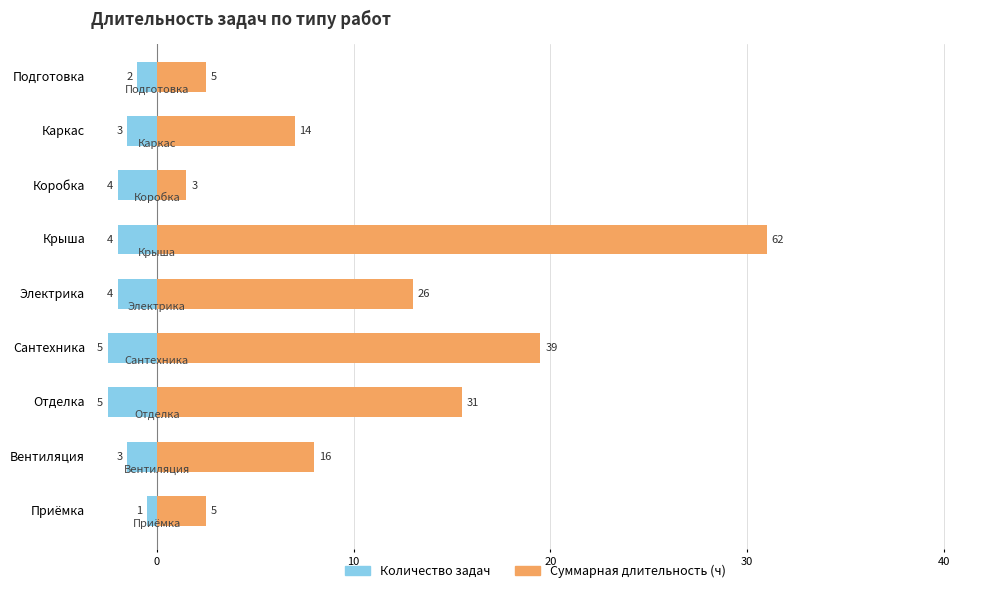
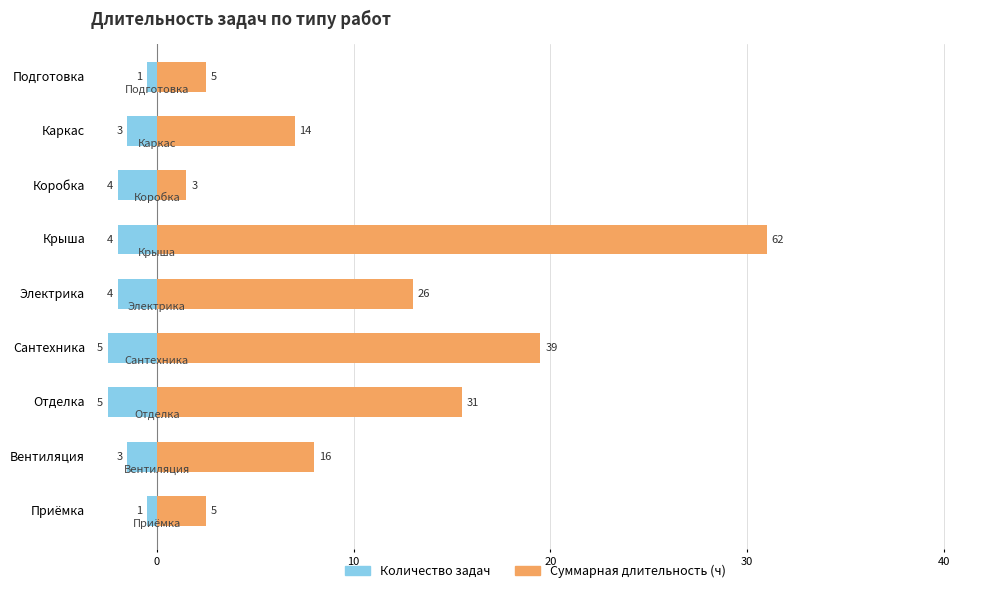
  {
    "Количество задач": {
-     "Подготовка": 2
+     "Подготовка": 1
    },
    "Суммарная длительность (ч)": {
      "Подготовка": 5,
      "Каркас": 14,
      "Коробка": 3,
      "Крыша": 62,
      "Электрика": 26,
      "Сантехника": 39,
      "Отделка": 31,
      "Вентиляция": 16,
      "Приёмка": 5
    }
  }
